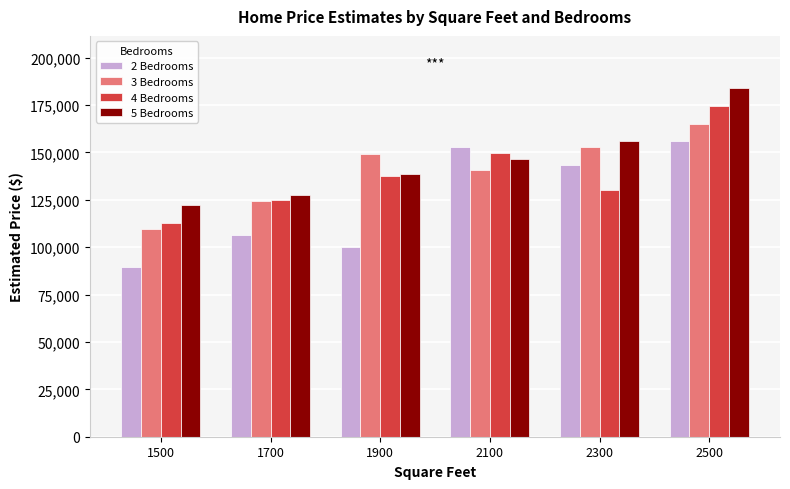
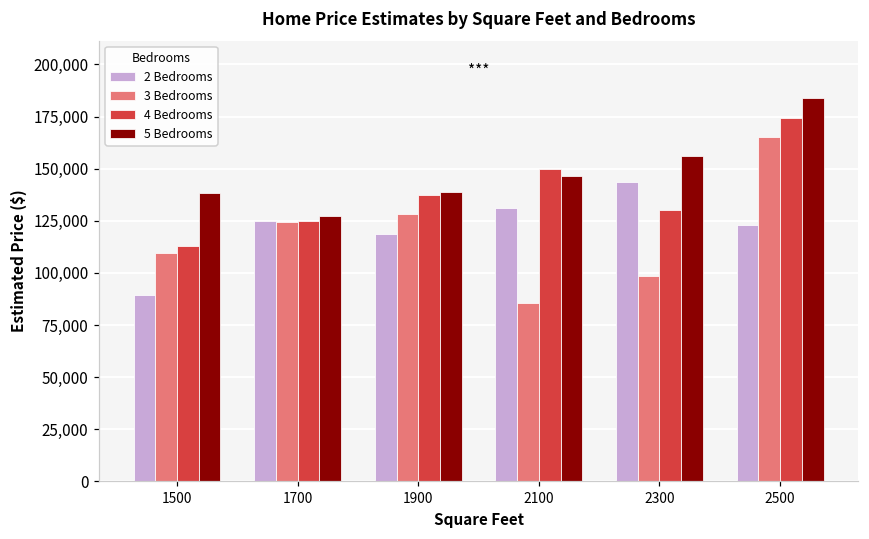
  {
    "2 Bedrooms": {
      "1500": "90,000",
-     "1700": "106,000",
-     "1900": "100,000",
-     "2100": "153,000",
+     "1700": "125,000",
+     "1900": "119,000",
+     "2100": "131,000",
      "2300": "144,000",
-     "2500": "156,000"
+     "2500": "123,000"
    },
    "3 Bedrooms": {
      "1500": "110,000",
      "1700": "124,000",
-     "1900": "149,000",
-     "2100": "140,000",
-     "2300": "153,000",
+     "1900": "128,000",
+     "2100": "86,000",
+     "2300": "98,000",
      "2500": "165,000"
    },
    "4 Bedrooms": {
      "1500": "113,000",
      "1700": "125,000",
      "1900": "137,000",
      "2100": "150,000",
      "2300": "130,000",
      "2500": "175,000"
    },
    "5 Bedrooms": {
-     "1500": "122,000",
+     "1500": "138,000",
      "1700": "127,000",
      "1900": "139,000",
      "2100": "146,000",
      "2300": "156,000",
      "2500": "184,000"
    }
  }
